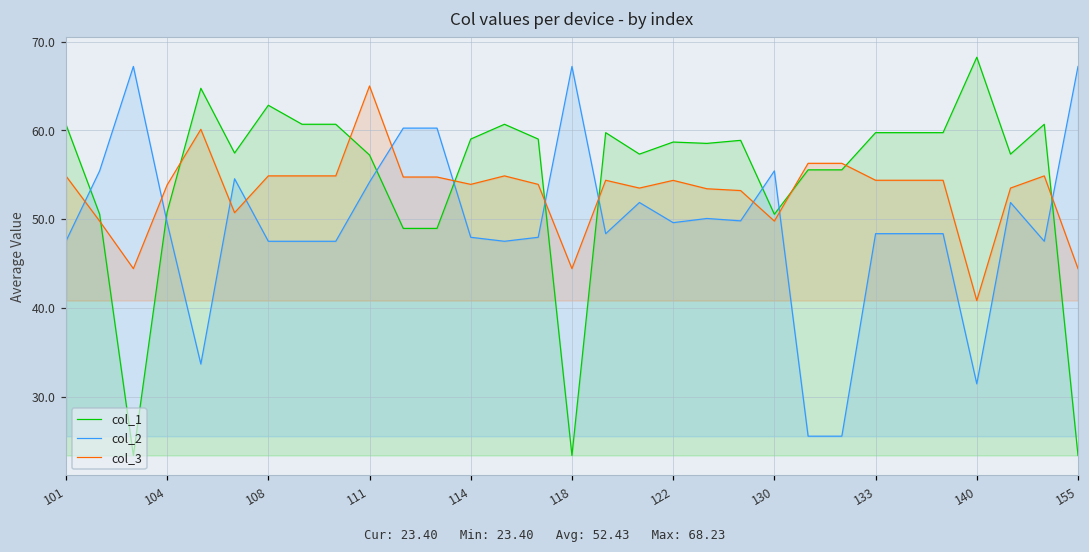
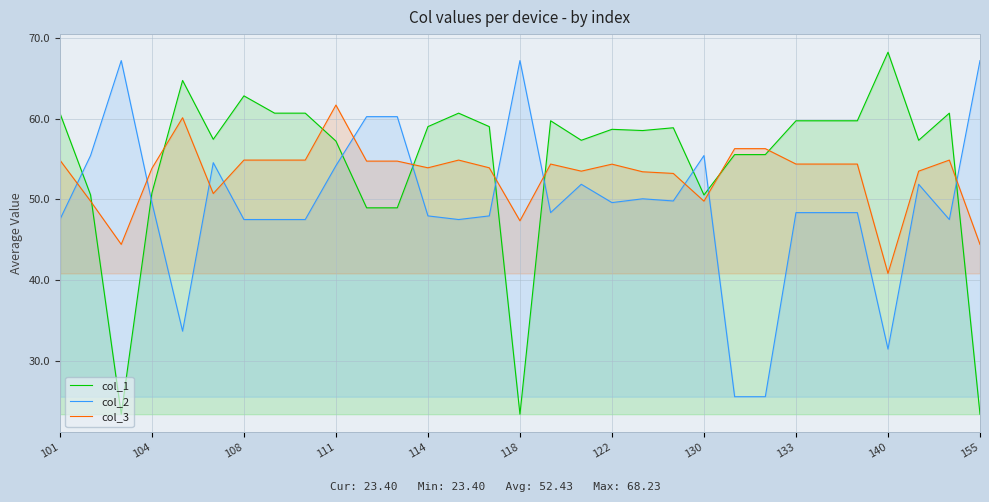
  {
    "col_1": {
      "101": 61,
      "104": 51,
      "108": 63,
      "111": 57,
      "114": 59,
      "118": 23,
      "122": 59,
      "130": 51,
      "133": 60,
      "140": 68,
      "155": 23
    },
    "col_2": {
      "101": 48,
      "104": 50,
      "108": 48,
      "111": 54,
      "114": 48,
      "118": 67,
      "122": 50,
      "130": 55,
      "133": 48,
      "140": 31,
      "155": 67
    },
    "col_3": {
      "101": 55,
      "104": 54,
      "108": 55,
-     "111": 65,
+     "111": 62,
      "114": 54,
-     "118": 44,
+     "118": 47,
      "122": 54,
      "130": 50,
      "133": 54,
      "140": 41,
      "155": 44
    }
  }
